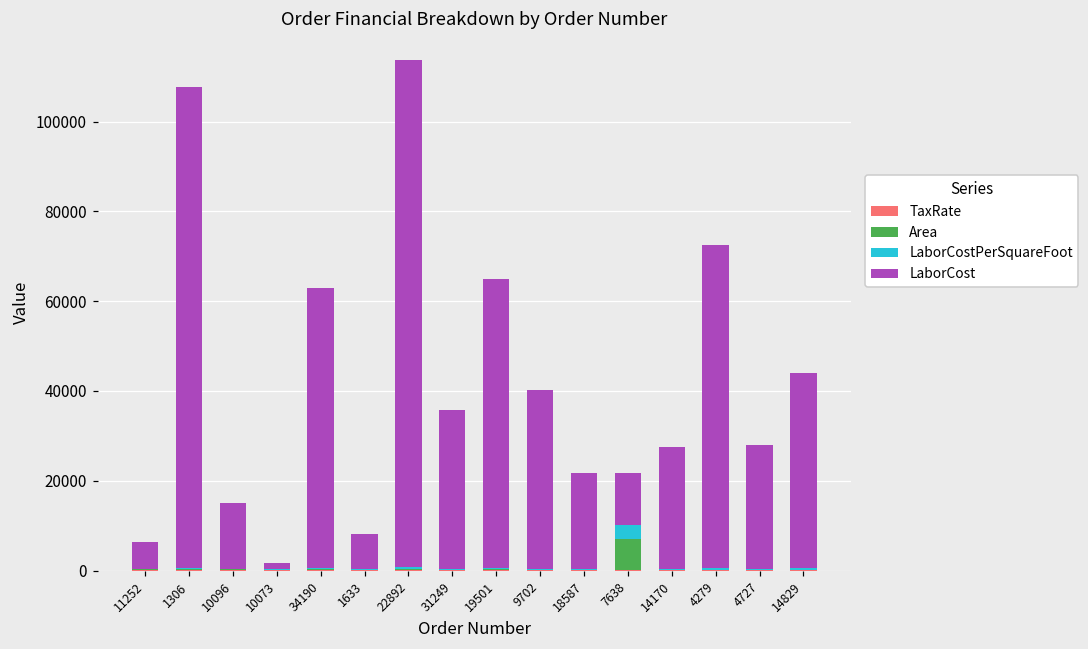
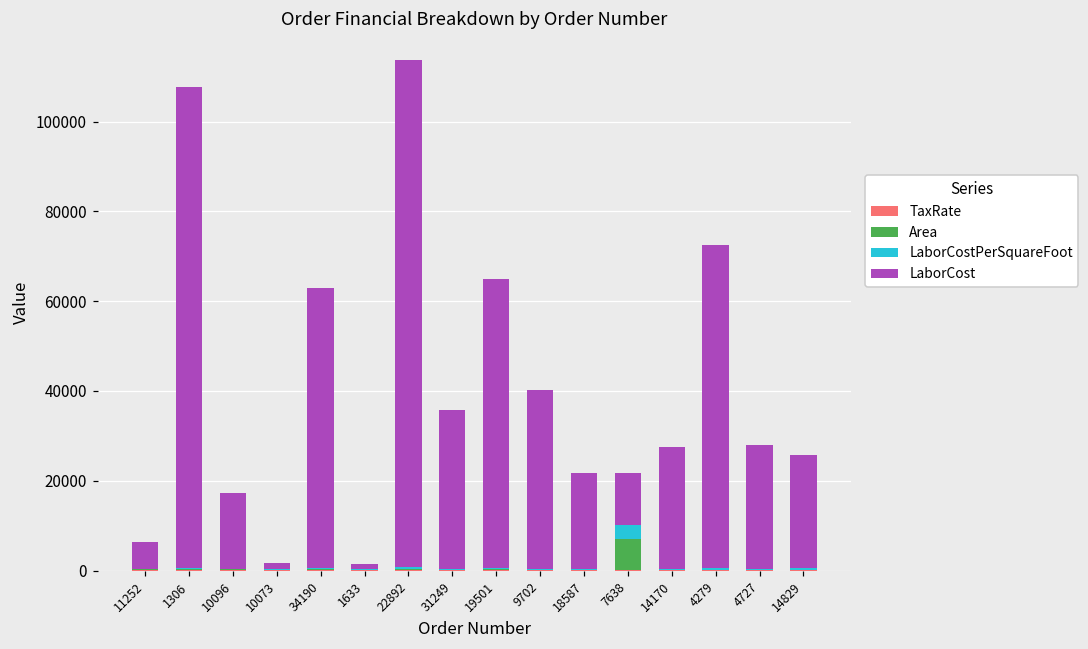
  {
    "Area": {
      "7638": 7000
    },
    "LaborCostPerSquareFoot": {
      "7638": 3000
    },
    "LaborCost": {
      "11252": 6000,
      "1306": 107000,
-     "10096": 15000,
+     "10096": 17000,
      "10073": 1000,
      "34190": 62000,
-     "1633": 8000,
+     "1633": 1000,
      "22892": 113000,
      "31249": 35000,
      "19501": 64000,
      "9702": 40000,
      "18587": 21000,
      "7638": 12000,
      "14170": 27000,
      "4279": 72000,
      "4727": 28000,
-     "14829": 44000
+     "14829": 25000
    }
  }
